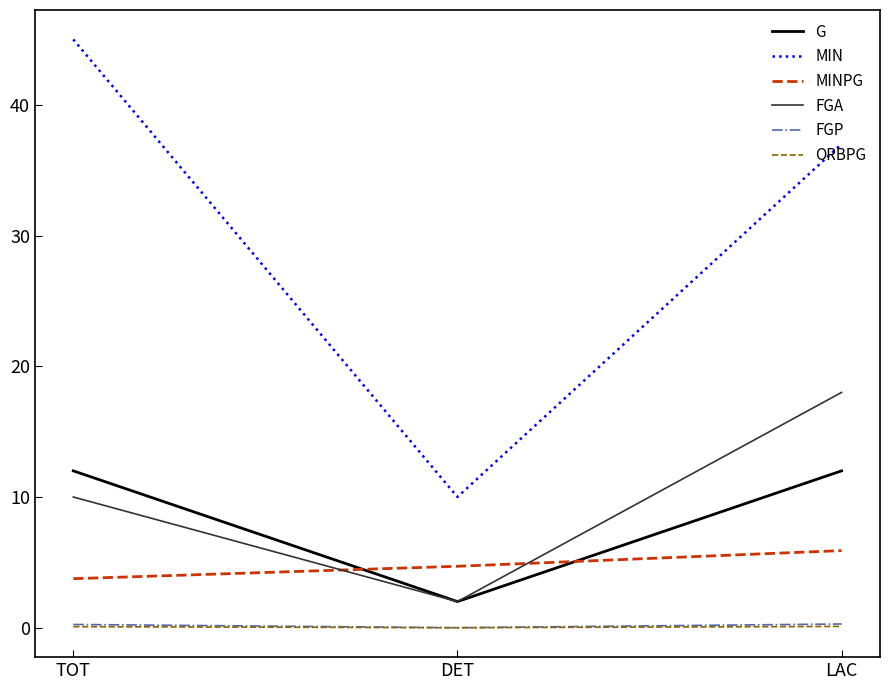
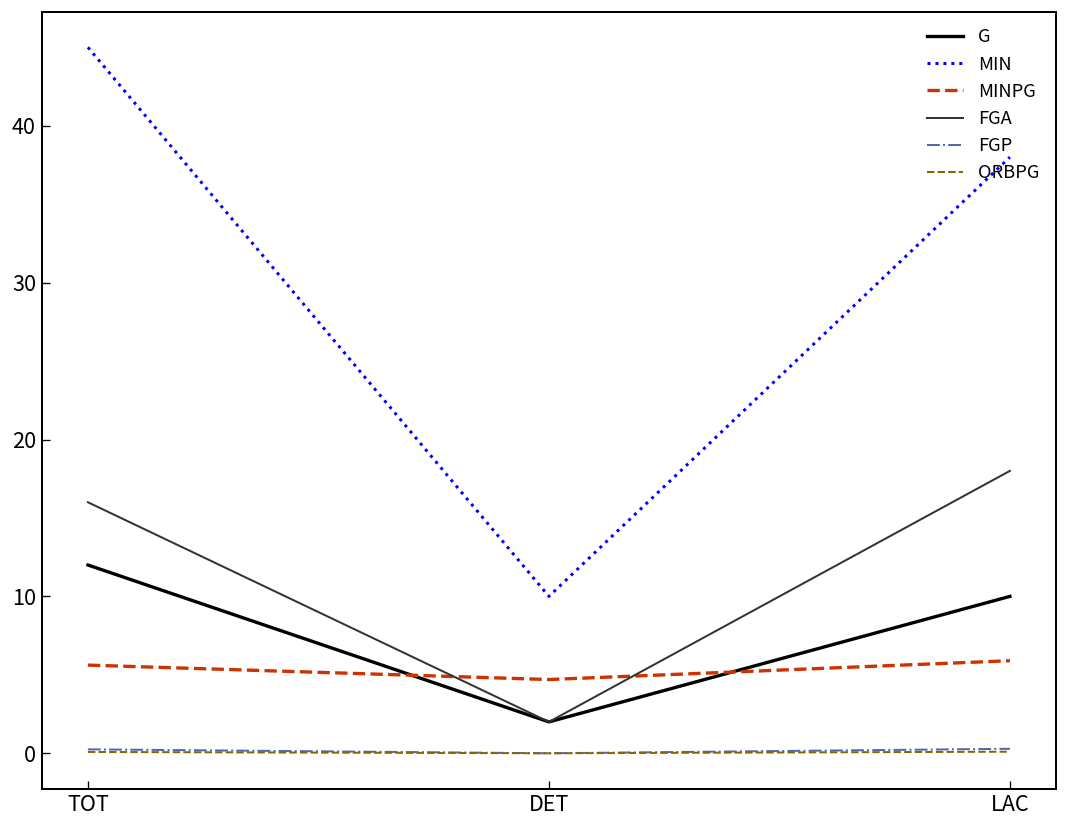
  {
    "G": {
      "TOT": 12,
-     "LAC": 12
+     "LAC": 10
    },
    "MIN": {
      "TOT": 45,
      "DET": 10,
-     "LAC": 37
+     "LAC": 38
    },
    "MINPG": {
-     "TOT": 3.8,
+     "TOT": 5.6,
      "DET": 4.7,
      "LAC": 5.9
    },
    "FGA": {
-     "TOT": 10,
+     "TOT": 16,
      "LAC": 18
    }
  }
